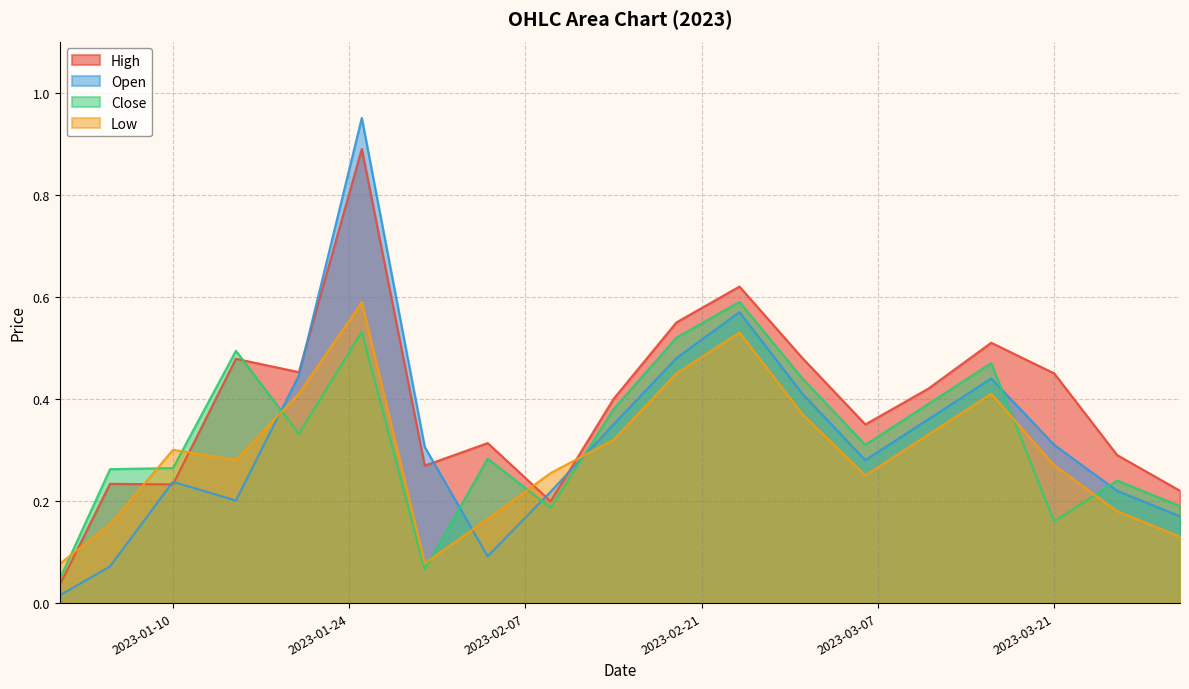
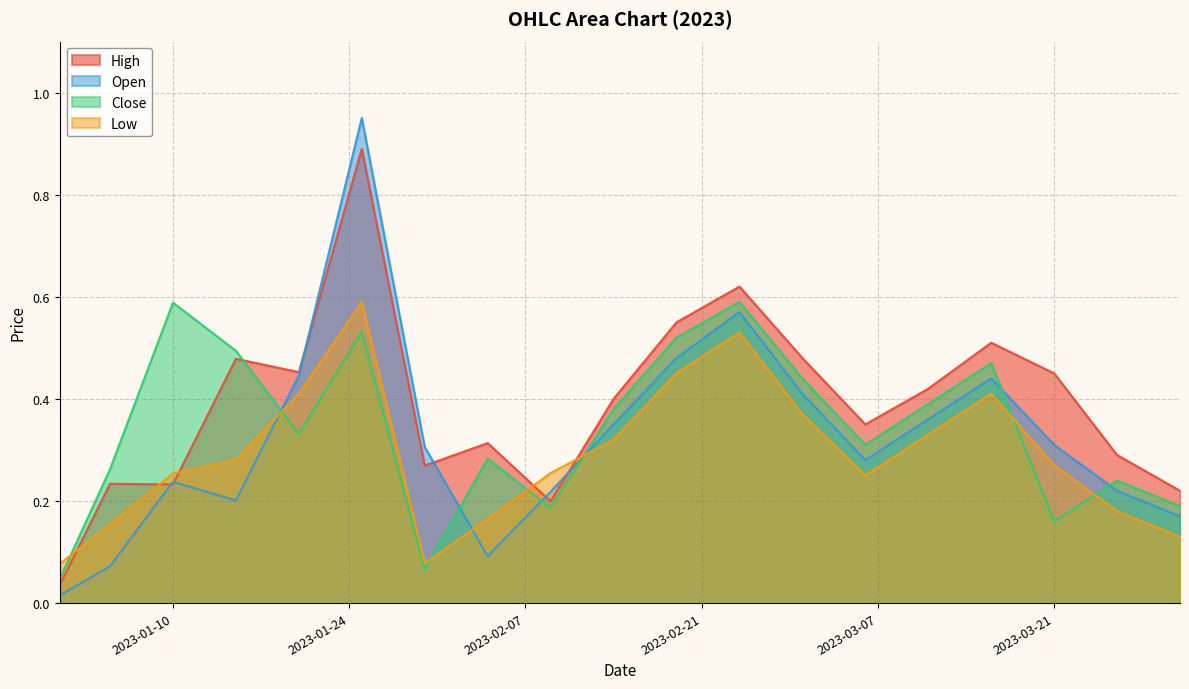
  {
    "High": {
      "2023-01-10": 0.23,
      "2023-03-21": 0.45
    },
    "Open": {
      "2023-01-10": 0.24,
      "2023-03-21": 0.31
    },
    "Close": {
-     "2023-01-10": 0.26,
+     "2023-01-10": 0.59,
      "2023-03-21": 0.16
    },
    "Low": {
-     "2023-01-10": 0.30,
+     "2023-01-10": 0.25,
      "2023-03-21": 0.27
    }
  }
